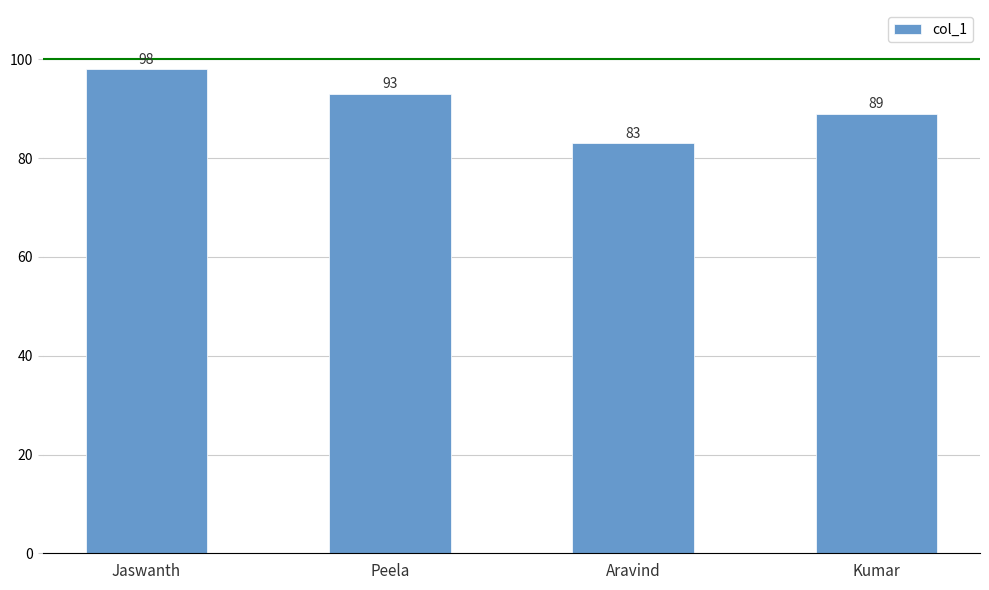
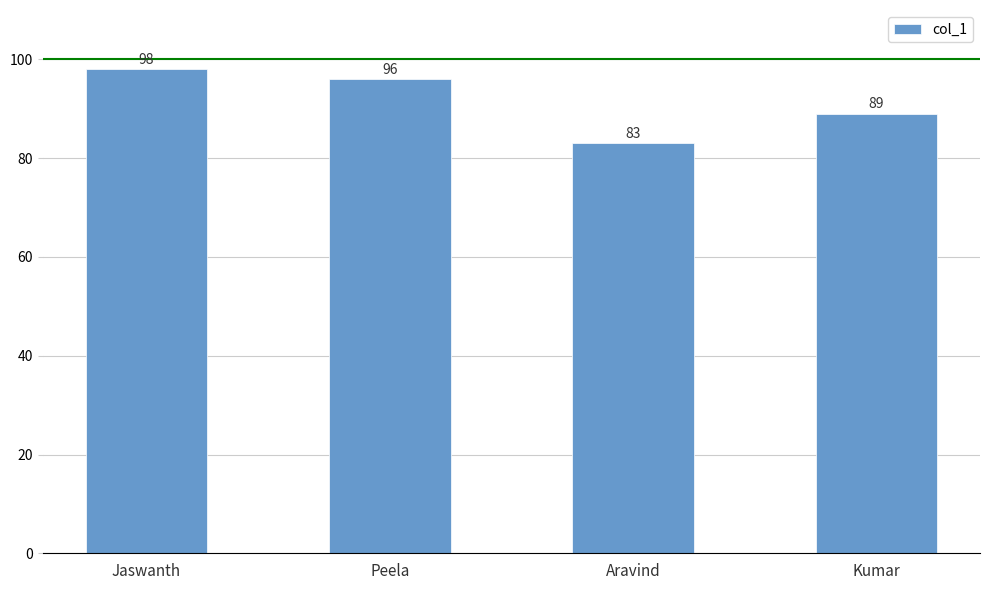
  {
    "Jaswanth": 98,
-   "Peela": 93,
+   "Peela": 96,
    "Aravind": 83,
    "Kumar": 89
  }
